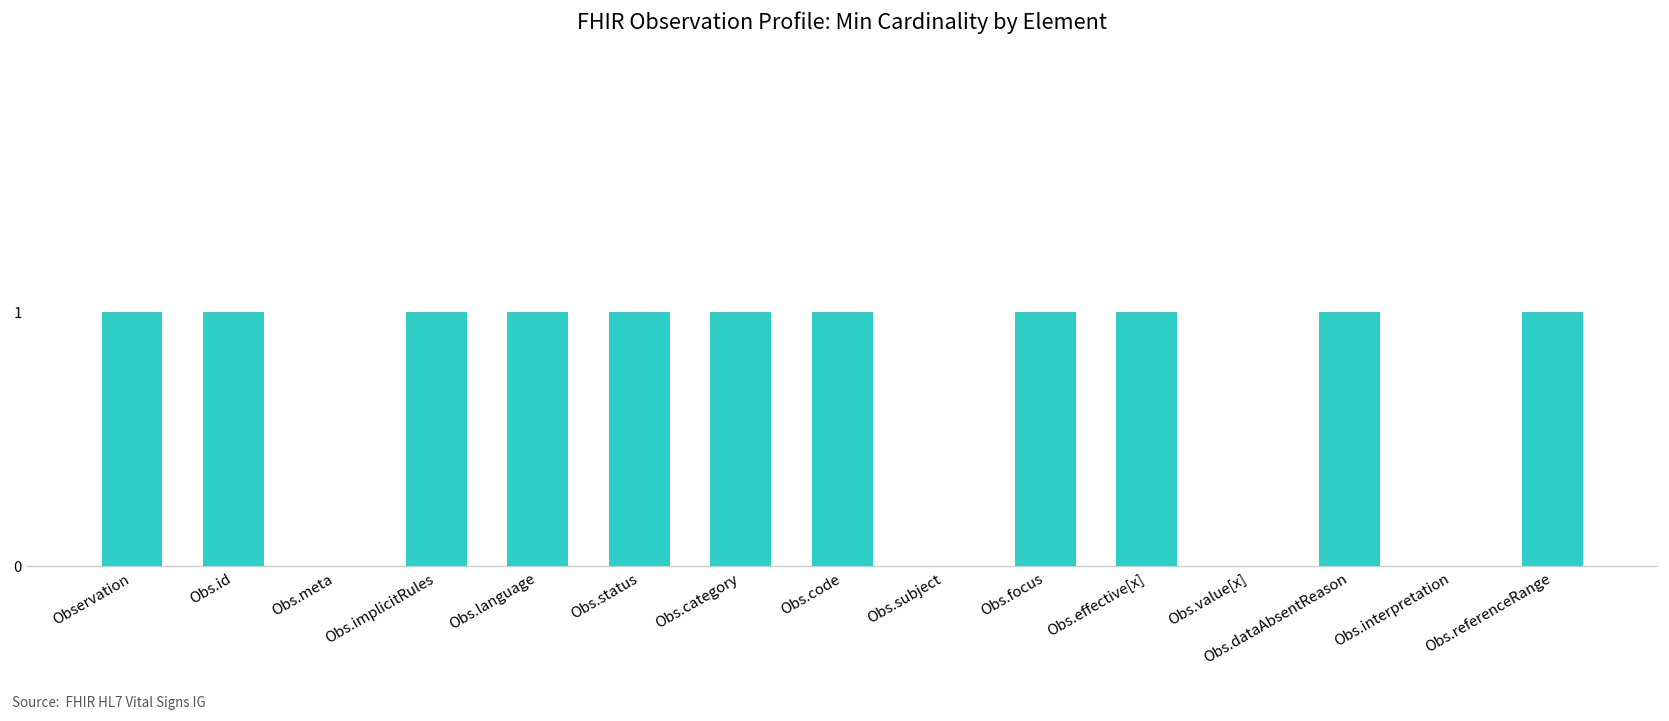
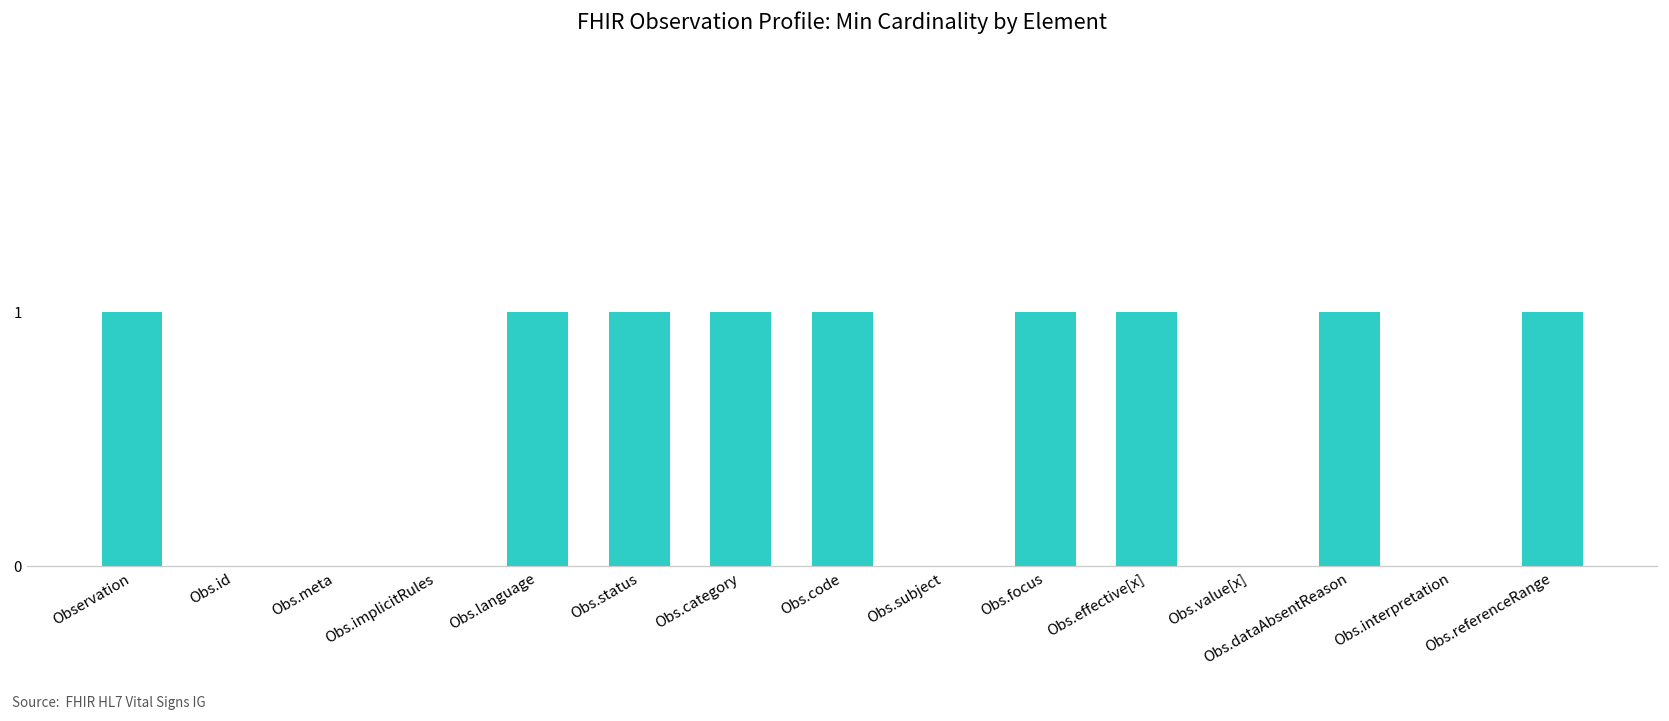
  {
    "Observation": 1,
-   "Obs.id": 1,
+   "Obs.id": 0,
    "Obs.meta": 0,
-   "Obs.implicitRules": 1,
+   "Obs.implicitRules": 0,
    "Obs.language": 1,
    "Obs.status": 1,
    "Obs.category": 1,
    "Obs.code": 1,
    "Obs.subject": 0,
    "Obs.focus": 1,
    "Obs.effective[x]": 1,
    "Obs.value[x]": 0,
    "Obs.dataAbsentReason": 1,
    "Obs.interpretation": 0,
    "Obs.referenceRange": 1
  }
